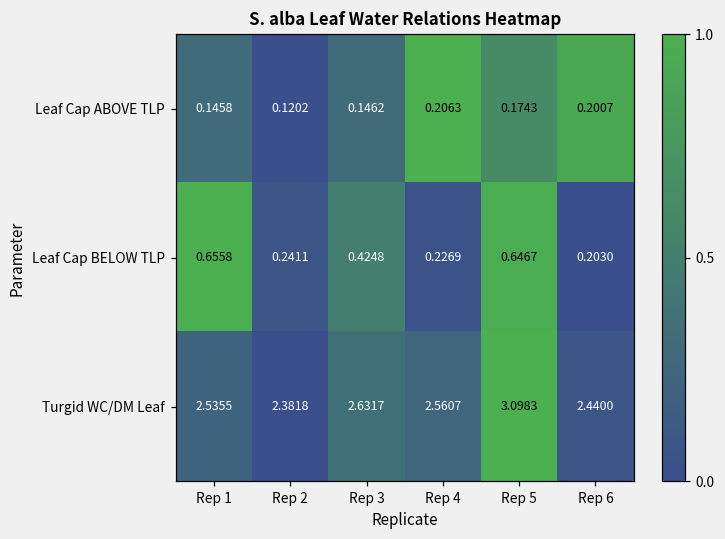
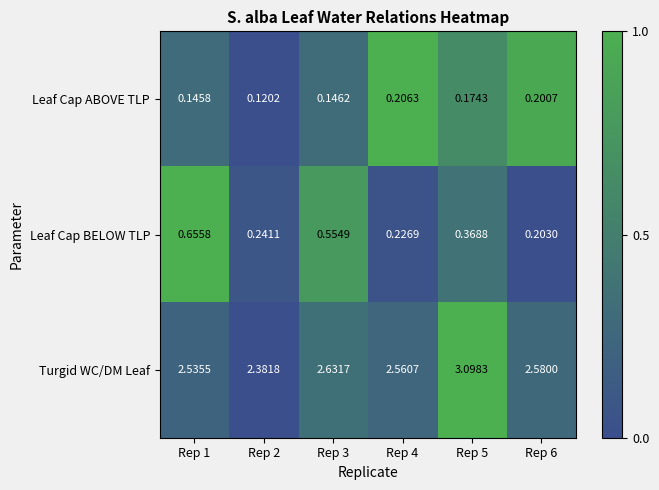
  {
    "Leaf Cap ABOVE TLP": {
      "Rep 1": 0.1458,
      "Rep 2": 0.1202,
      "Rep 3": 0.1462,
      "Rep 4": 0.2063,
      "Rep 5": 0.1743,
      "Rep 6": 0.2007
    },
    "Leaf Cap BELOW TLP": {
      "Rep 1": 0.6558,
      "Rep 2": 0.2411,
-     "Rep 3": 0.4248,
+     "Rep 3": 0.5549,
      "Rep 4": 0.2269,
-     "Rep 5": 0.6467,
+     "Rep 5": 0.3688,
      "Rep 6": 0.2030
    },
    "Turgid WC/DM Leaf": {
      "Rep 1": 2.5355,
      "Rep 2": 2.3818,
      "Rep 3": 2.6317,
      "Rep 4": 2.5607,
      "Rep 5": 3.0983,
-     "Rep 6": 2.4400
+     "Rep 6": 2.5800
    }
  }
